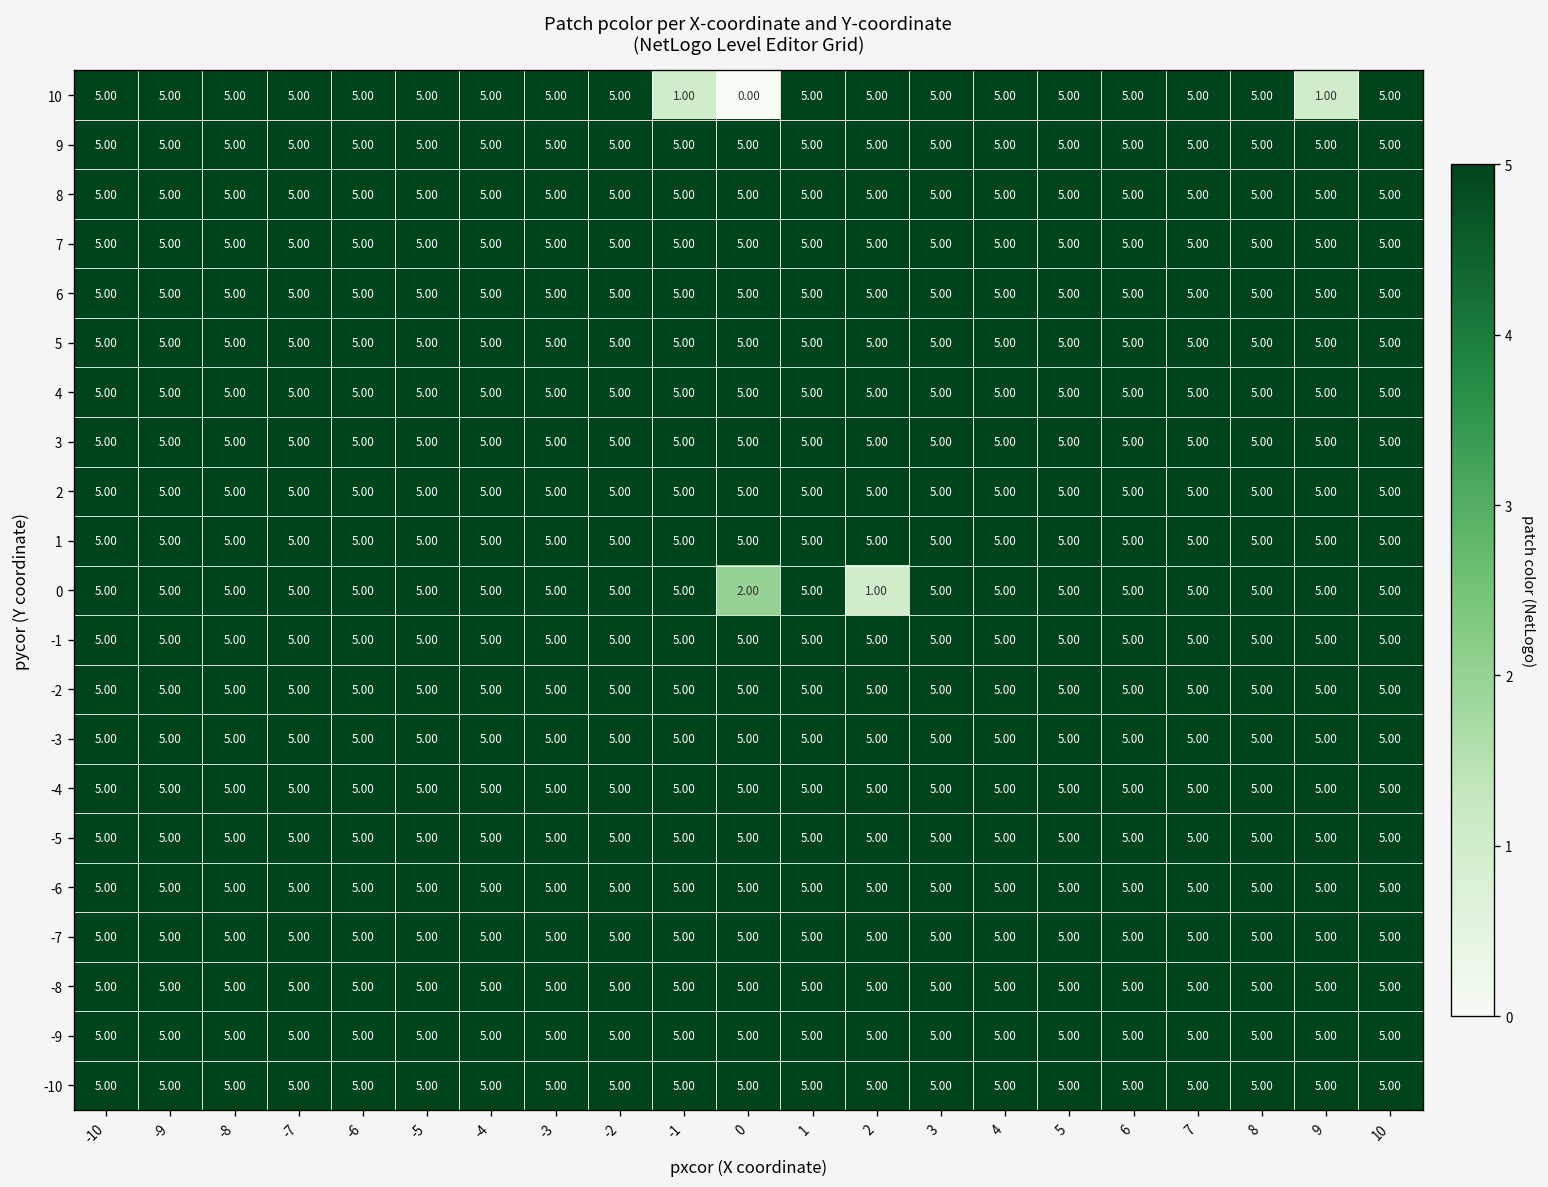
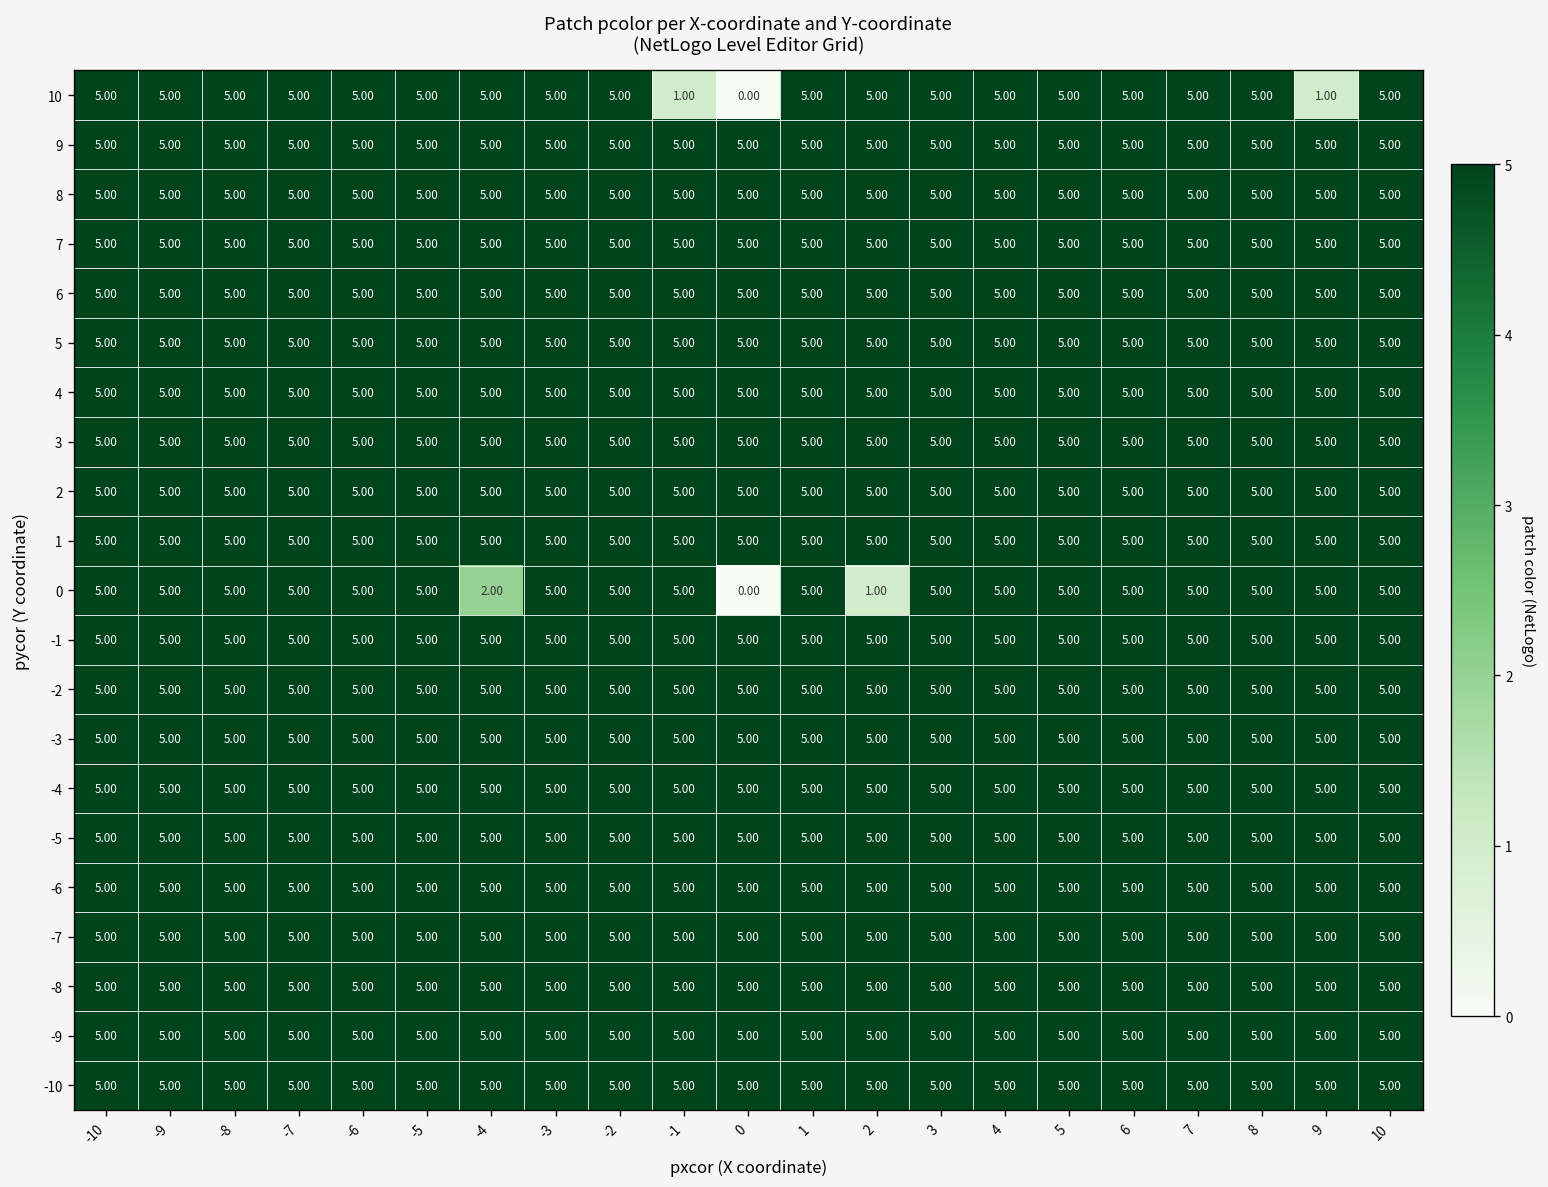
  {
    "0": {
      "-10": 5.00,
      "-9": 5.00,
      "-8": 5.00,
      "-7": 5.00,
      "-6": 5.00,
      "-5": 5.00,
-     "-4": 5.00,
+     "-4": 2.00,
      "-3": 5.00,
      "-2": 5.00,
      "-1": 5.00,
-     "0": 2.00,
+     "0": 0.00,
      "1": 5.00,
      "2": 1.00,
      "3": 5.00,
      "4": 5.00,
      "5": 5.00,
      "6": 5.00,
      "7": 5.00,
      "8": 5.00,
      "9": 5.00,
      "10": 5.00
    }
  }
